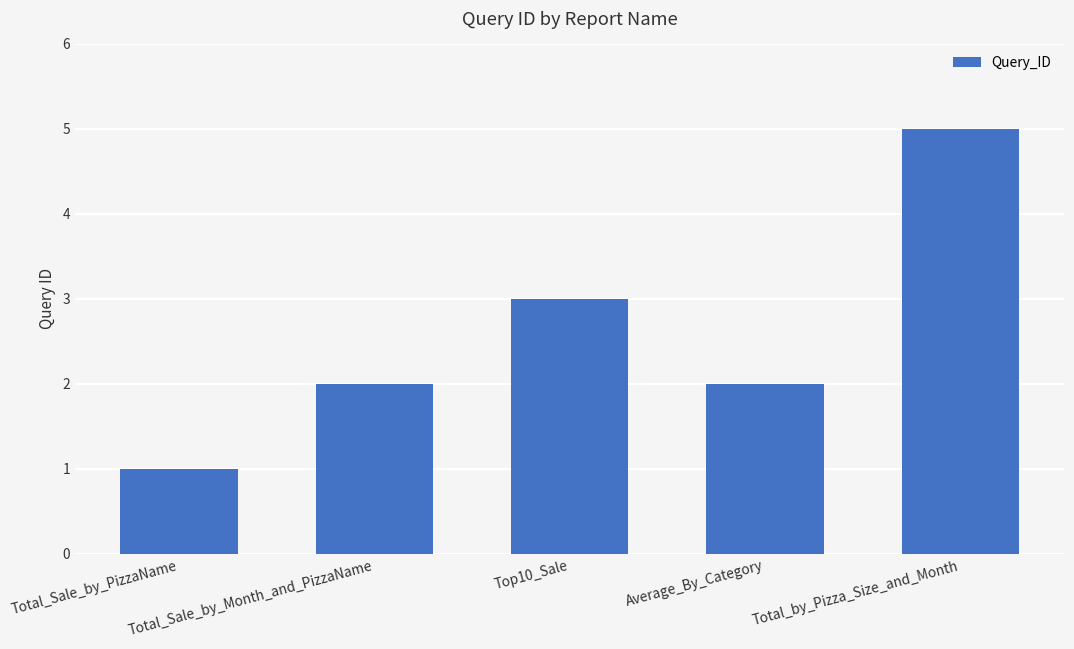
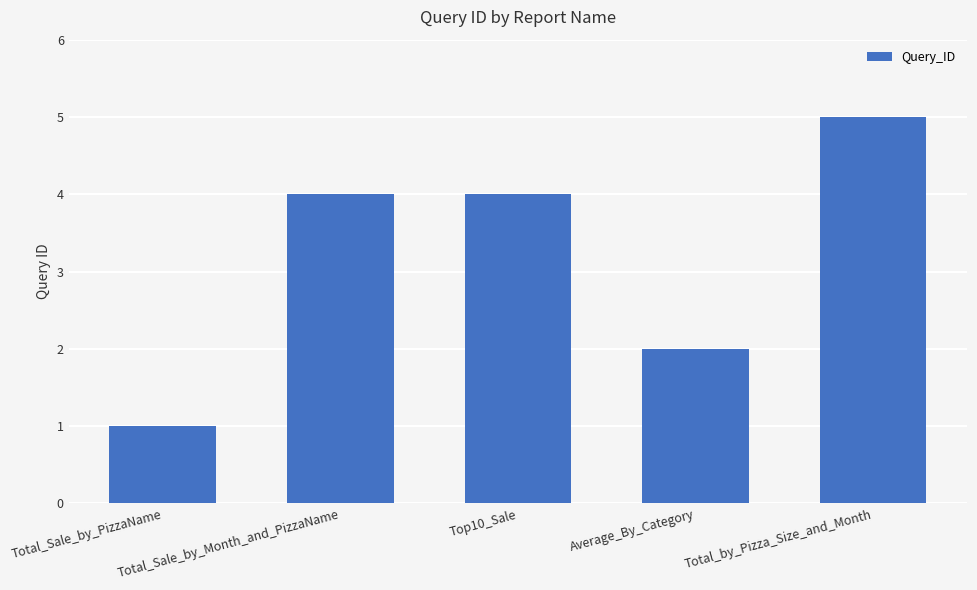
  {
    "Total_Sale_by_PizzaName": 1,
-   "Total_Sale_by_Month_and_PizzaName": 2,
-   "Top10_Sale": 3,
+   "Total_Sale_by_Month_and_PizzaName": 4,
+   "Top10_Sale": 4,
    "Average_By_Category": 2,
    "Total_by_Pizza_Size_and_Month": 5
  }
